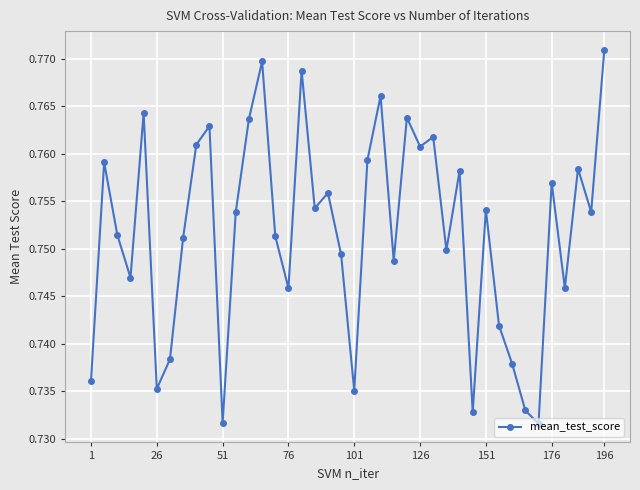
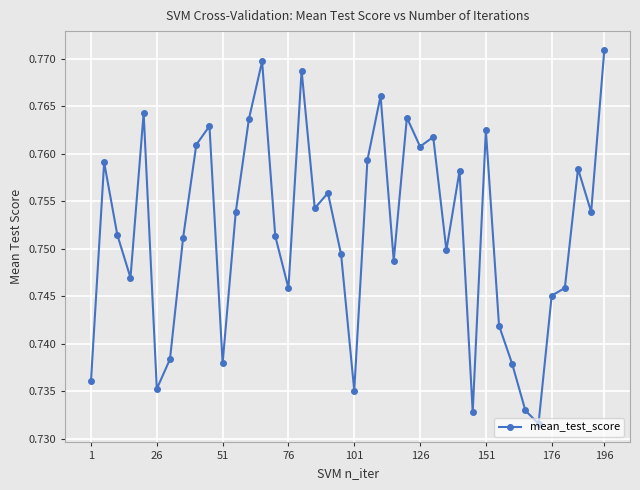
  {
    "1": 0.736,
    "26": 0.735,
-   "51": 0.732,
+   "51": 0.738,
    "76": 0.746,
    "101": 0.735,
    "126": 0.761,
-   "151": 0.754,
-   "176": 0.757,
+   "151": 0.762,
+   "176": 0.745,
    "196": 0.771
  }
